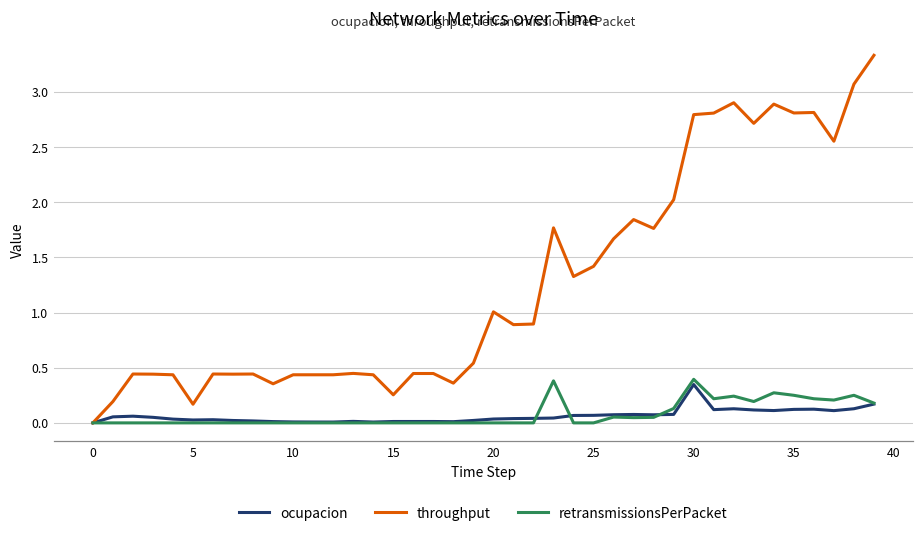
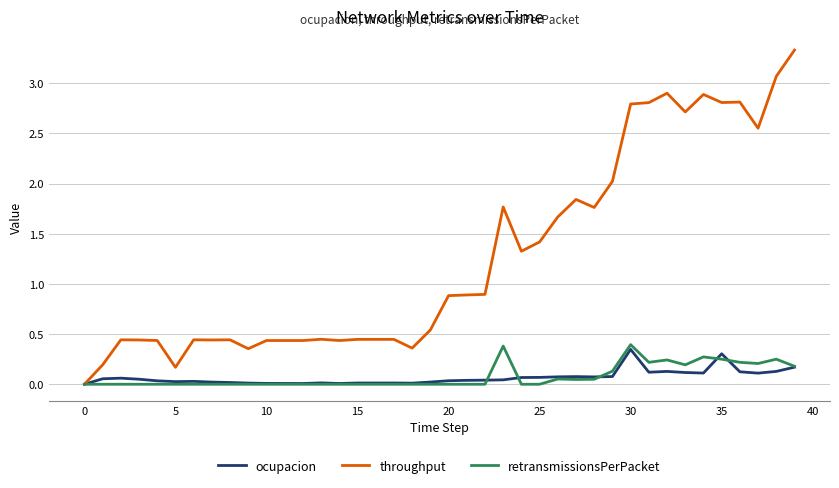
  {
    "ocupacion": {
      "5": 0.03,
      "20": 0.04,
      "25": 0.07,
      "30": 0.35,
-     "35": 0.12
+     "35": 0.30
    },
    "throughput": {
      "5": 0.17,
      "10": 0.44,
-     "15": 0.25,
-     "20": 1.01,
+     "15": 0.45,
+     "20": 0.88,
      "25": 1.42,
      "30": 2.79,
      "35": 2.81
    },
    "retransmissionsPerPacket": {
      "5": 0.00,
      "20": 0.00,
      "25": 0.00,
      "30": 0.39,
      "35": 0.25
    }
  }
